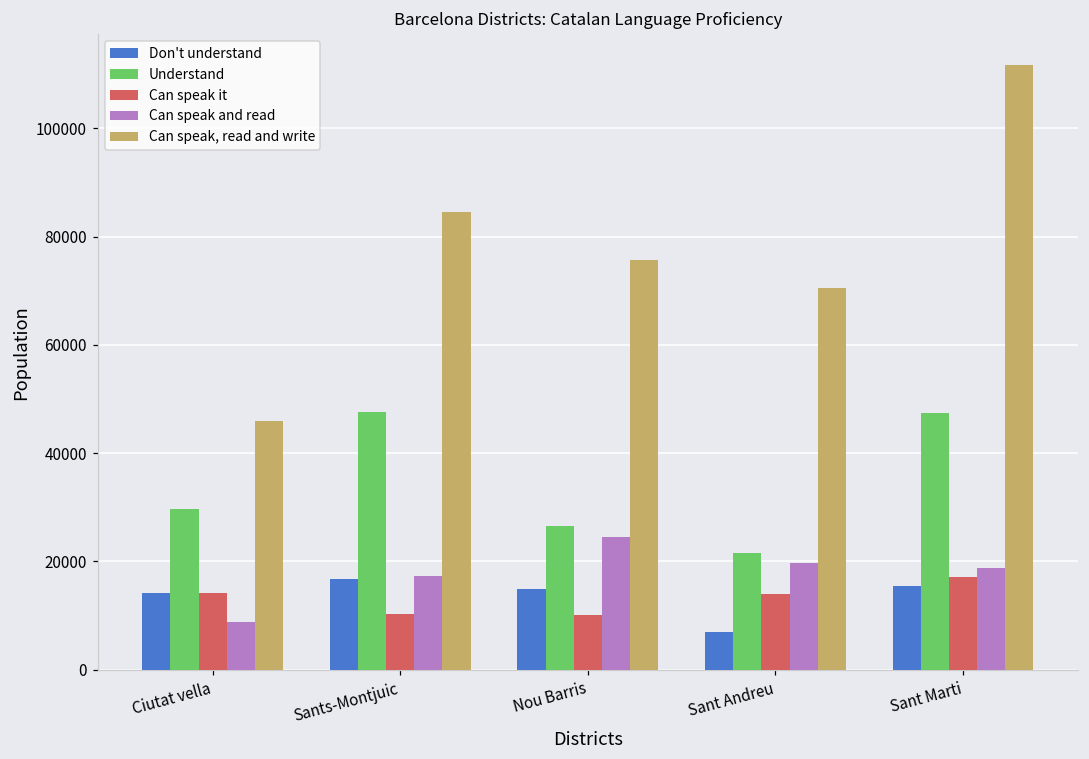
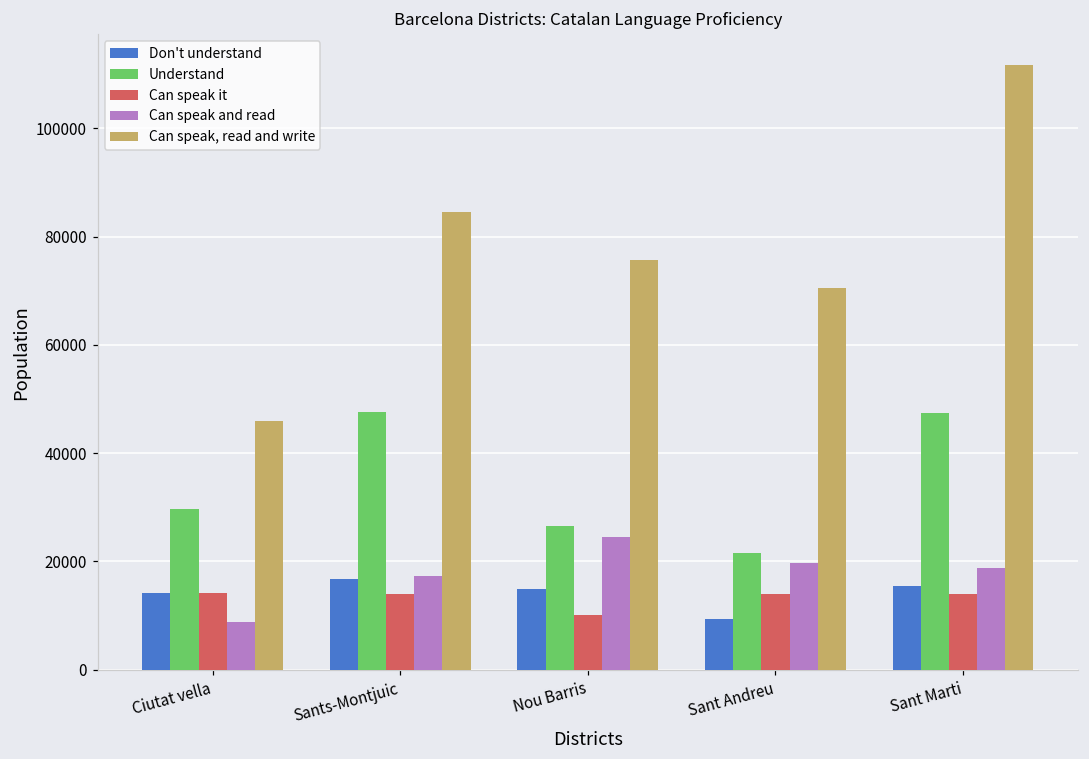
  {
    "Don't understand": {
      "Ciutat vella": 14000,
      "Sants-Montjuic": 17000,
      "Nou Barris": 15000,
-     "Sant Andreu": 7000,
+     "Sant Andreu": 9000,
      "Sant Marti": 15000
    },
    "Understand": {
      "Ciutat vella": 30000,
      "Sants-Montjuic": 48000,
      "Nou Barris": 27000,
      "Sant Andreu": 22000,
      "Sant Marti": 48000
    },
    "Can speak it": {
      "Ciutat vella": 14000,
-     "Sants-Montjuic": 10000,
+     "Sants-Montjuic": 14000,
      "Nou Barris": 10000,
      "Sant Andreu": 14000,
-     "Sant Marti": 17000
+     "Sant Marti": 14000
    },
    "Can speak and read": {
      "Ciutat vella": 9000,
      "Sants-Montjuic": 17000,
      "Nou Barris": 25000,
      "Sant Andreu": 20000,
      "Sant Marti": 19000
    },
    "Can speak, read and write": {
      "Ciutat vella": 46000,
      "Sants-Montjuic": 84000,
      "Nou Barris": 76000,
      "Sant Andreu": 71000,
      "Sant Marti": 112000
    }
  }
